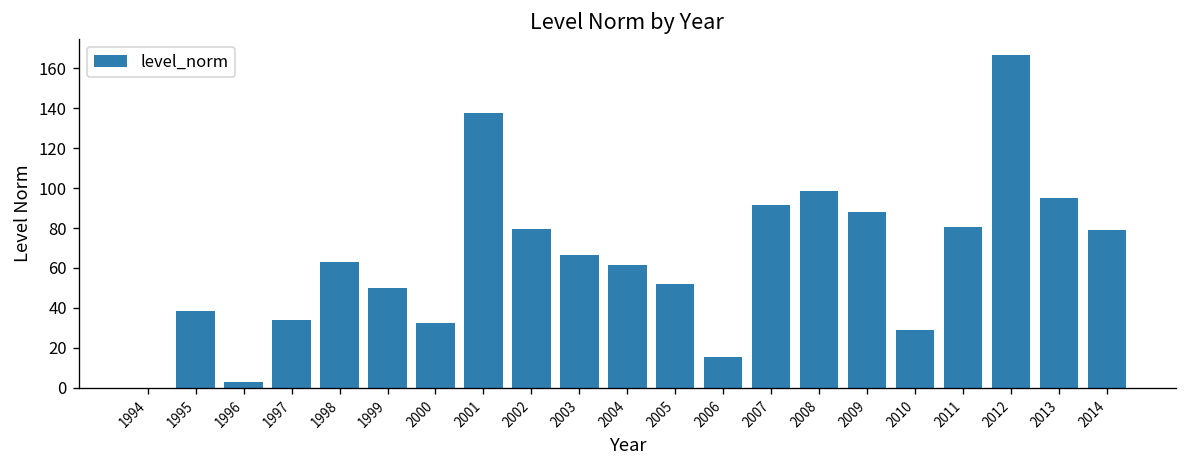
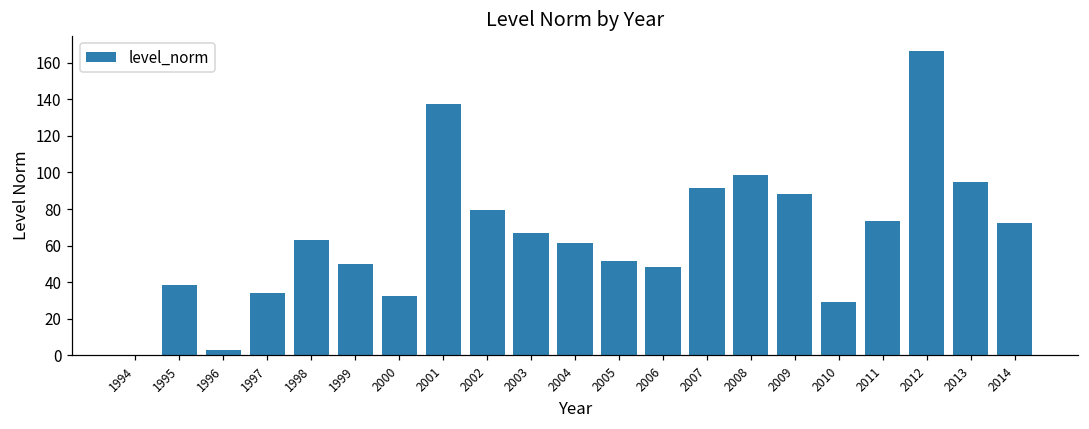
  {
    "1994": 0,
    "1995": 38,
    "1996": 3,
    "1997": 34,
    "1998": 63,
    "1999": 50,
    "2000": 33,
    "2001": 138,
    "2002": 79,
    "2003": 67,
    "2004": 62,
    "2005": 52,
-   "2006": 15,
+   "2006": 48,
    "2007": 91,
    "2008": 99,
    "2009": 88,
    "2010": 29,
-   "2011": 80,
+   "2011": 73,
    "2012": 167,
    "2013": 95,
-   "2014": 79
+   "2014": 73
  }
